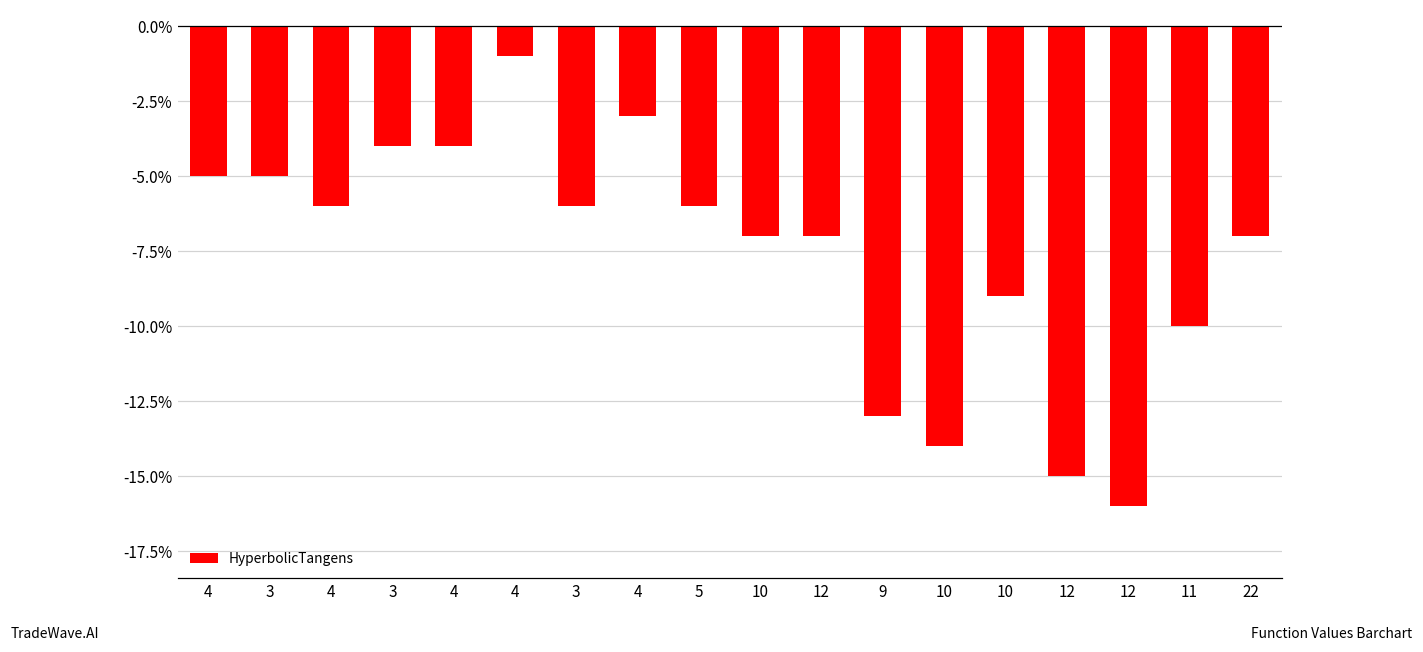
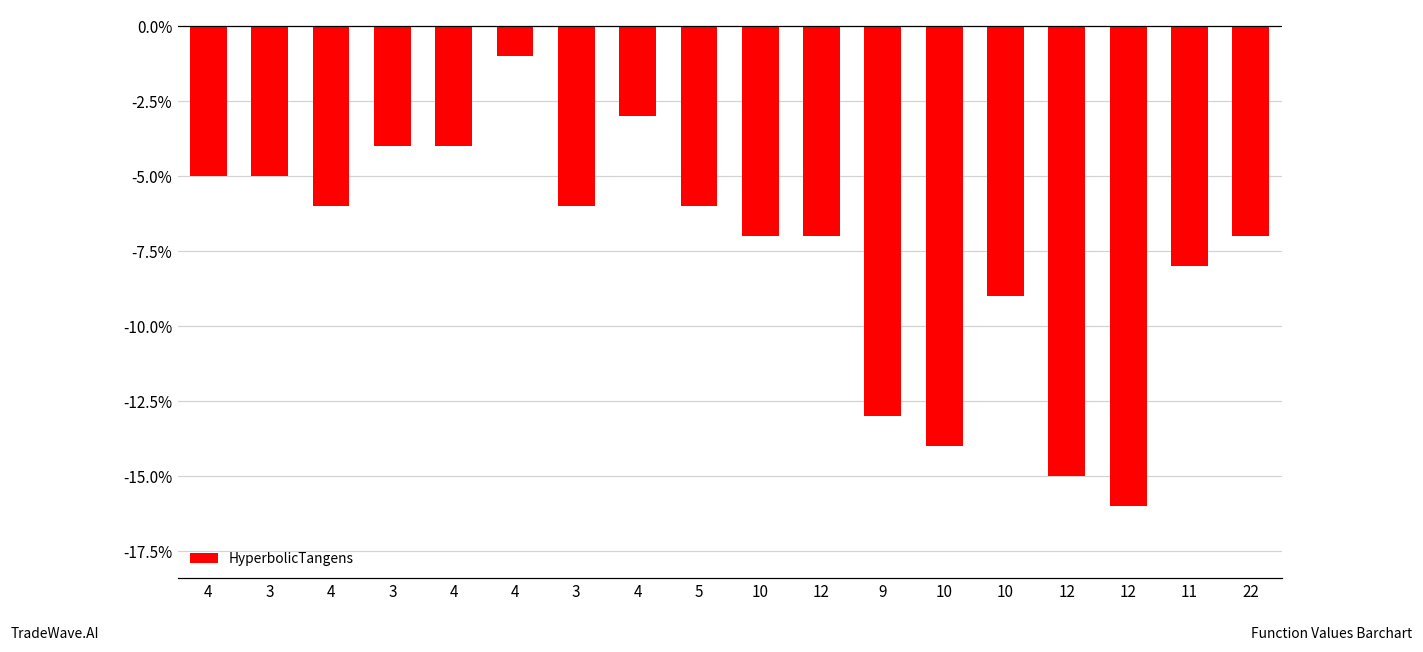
  {
    "5": "-6.0%",
    "9": "-13.0%",
-   "11": "-10.0%",
+   "11": "-8.0%",
    "22": "-7.0%"
  }
